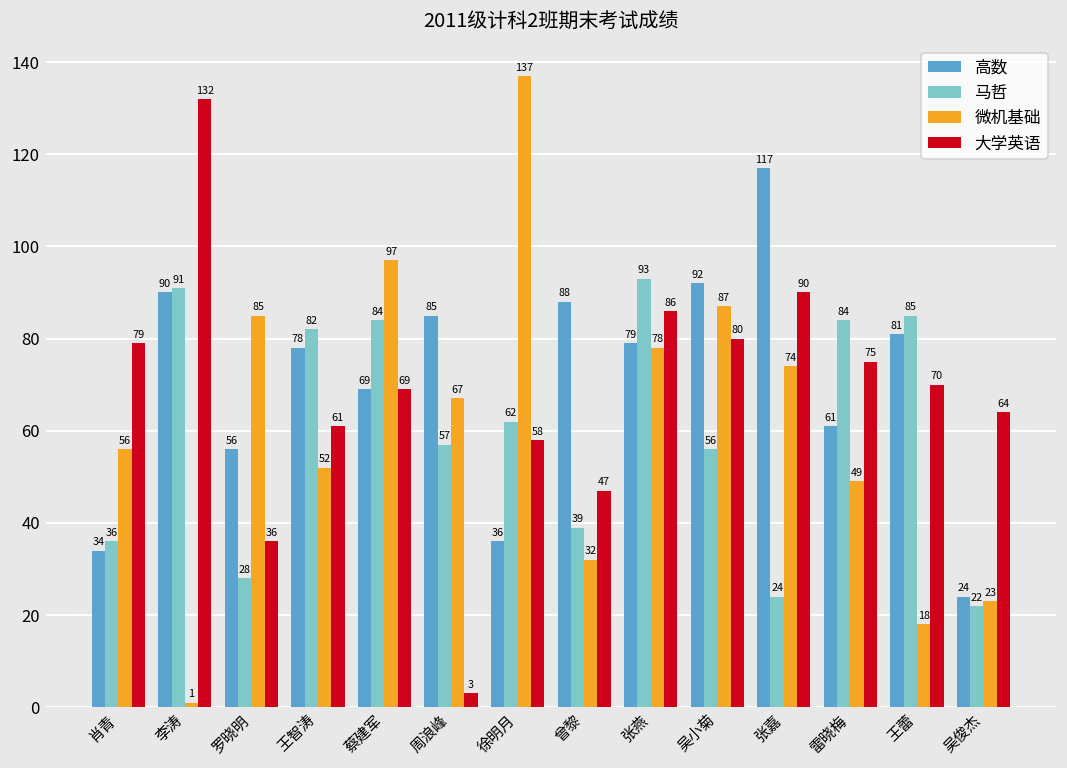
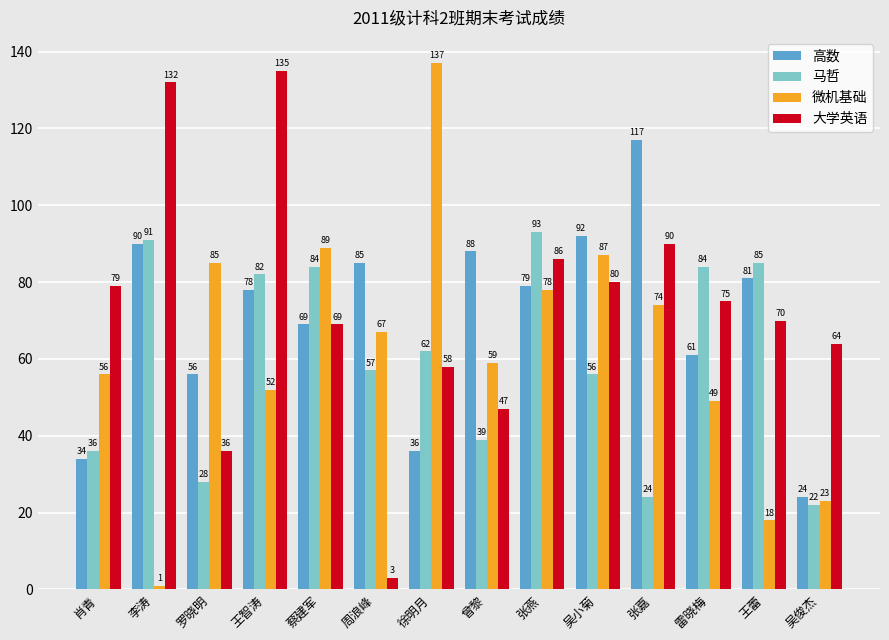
  {
    "微机基础": {
      "肖青": 56,
      "李涛": 1,
      "罗晓明": 85,
      "王智涛": 52,
-     "蔡建军": 97,
+     "蔡建军": 89,
      "周浪峰": 67,
      "徐明月": 137,
-     "曾黎": 32,
+     "曾黎": 59,
      "张燕": 78,
      "吴小菊": 87,
      "张嘉": 74,
      "雷晓梅": 49,
      "王蕾": 18,
      "吴俊杰": 23
    },
    "大学英语": {
      "肖青": 79,
      "李涛": 132,
      "罗晓明": 36,
-     "王智涛": 61,
+     "王智涛": 135,
      "蔡建军": 69,
      "周浪峰": 3,
      "徐明月": 58,
      "曾黎": 47,
      "张燕": 86,
      "吴小菊": 80,
      "张嘉": 90,
      "雷晓梅": 75,
      "王蕾": 70,
      "吴俊杰": 64
    }
  }
